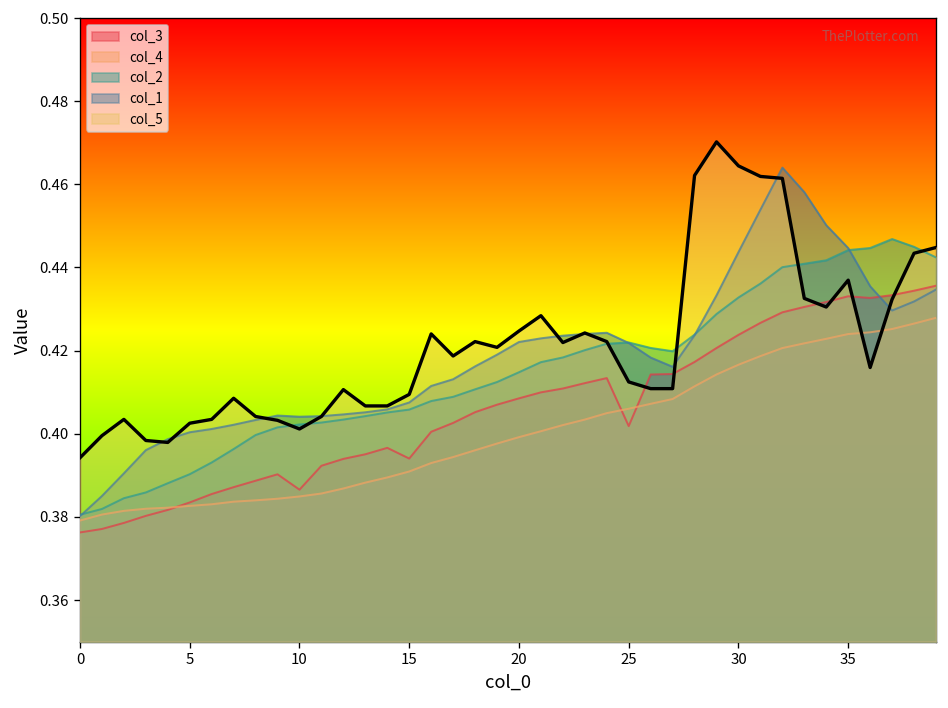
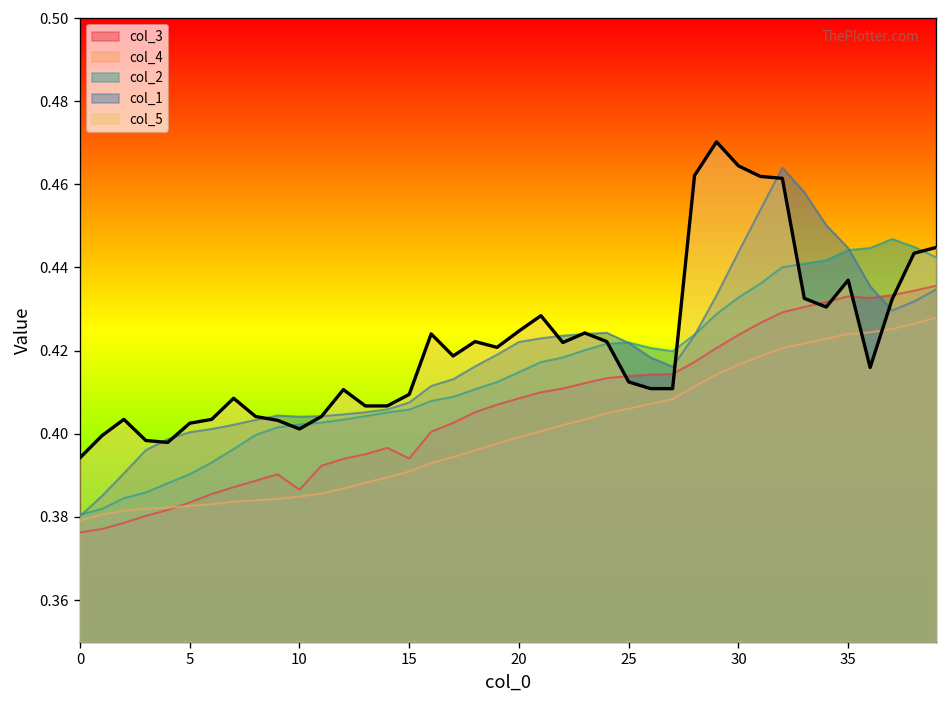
  {
    "col_3": {
      "0": 0.376,
      "5": 0.383,
      "10": 0.387,
      "15": 0.394,
      "20": 0.409,
-     "25": 0.402,
+     "25": 0.414,
      "30": 0.424,
      "35": 0.433
    }
  }
